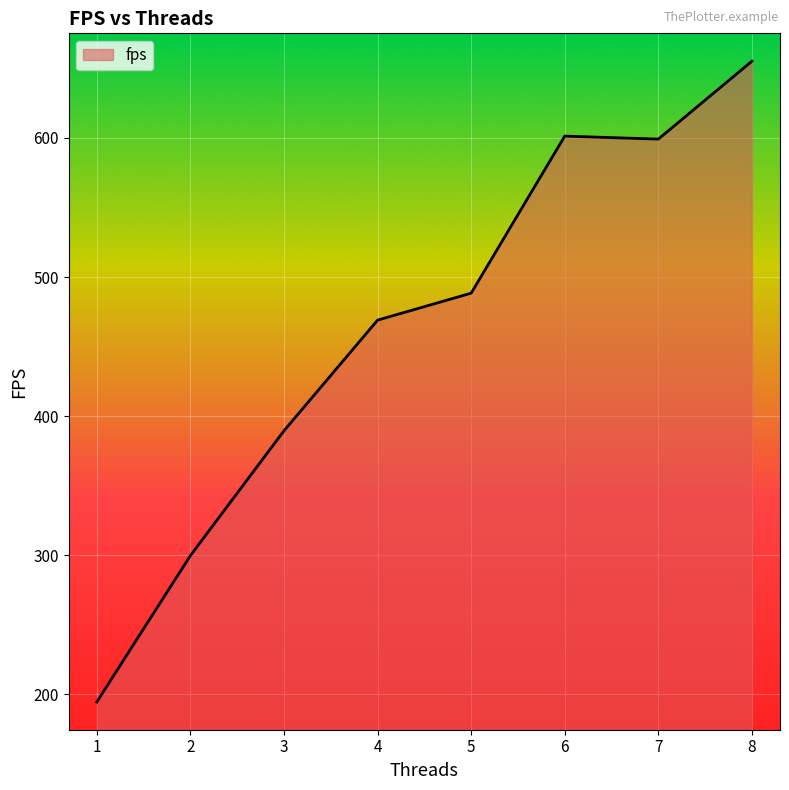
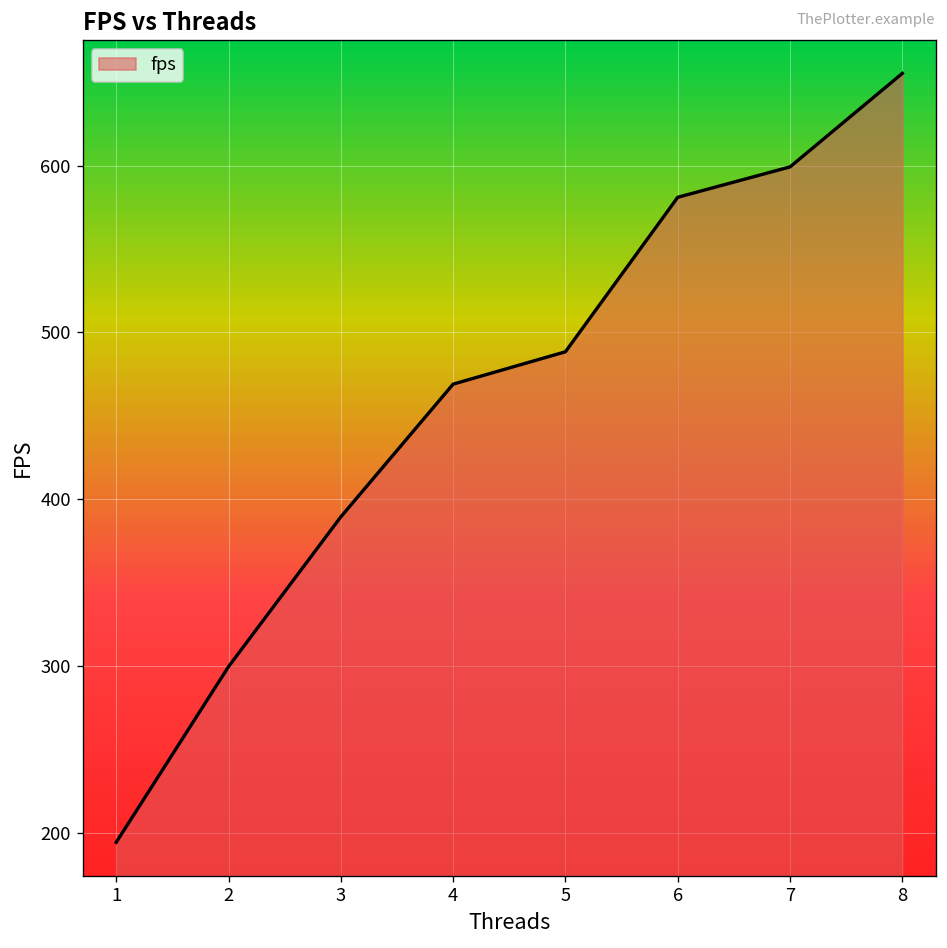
  {
    "1": 195,
    "2": 300,
    "3": 390,
    "4": 469,
    "5": 488,
-   "6": 601,
+   "6": 581,
    "7": 599,
    "8": 655
  }
